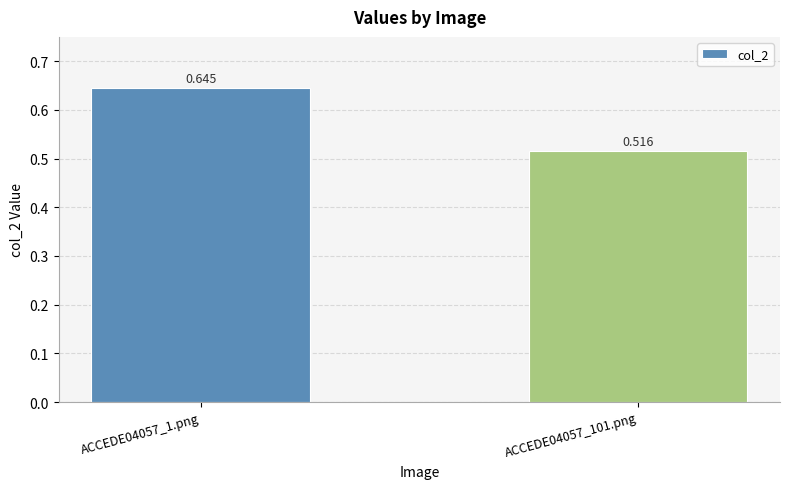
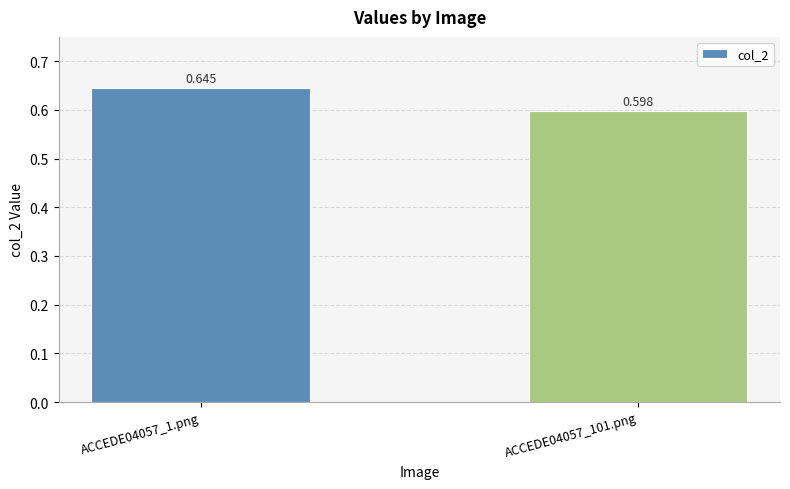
  {
    "ACCEDE04057_1.png": 0.645,
-   "ACCEDE04057_101.png": 0.516
+   "ACCEDE04057_101.png": 0.598
  }
